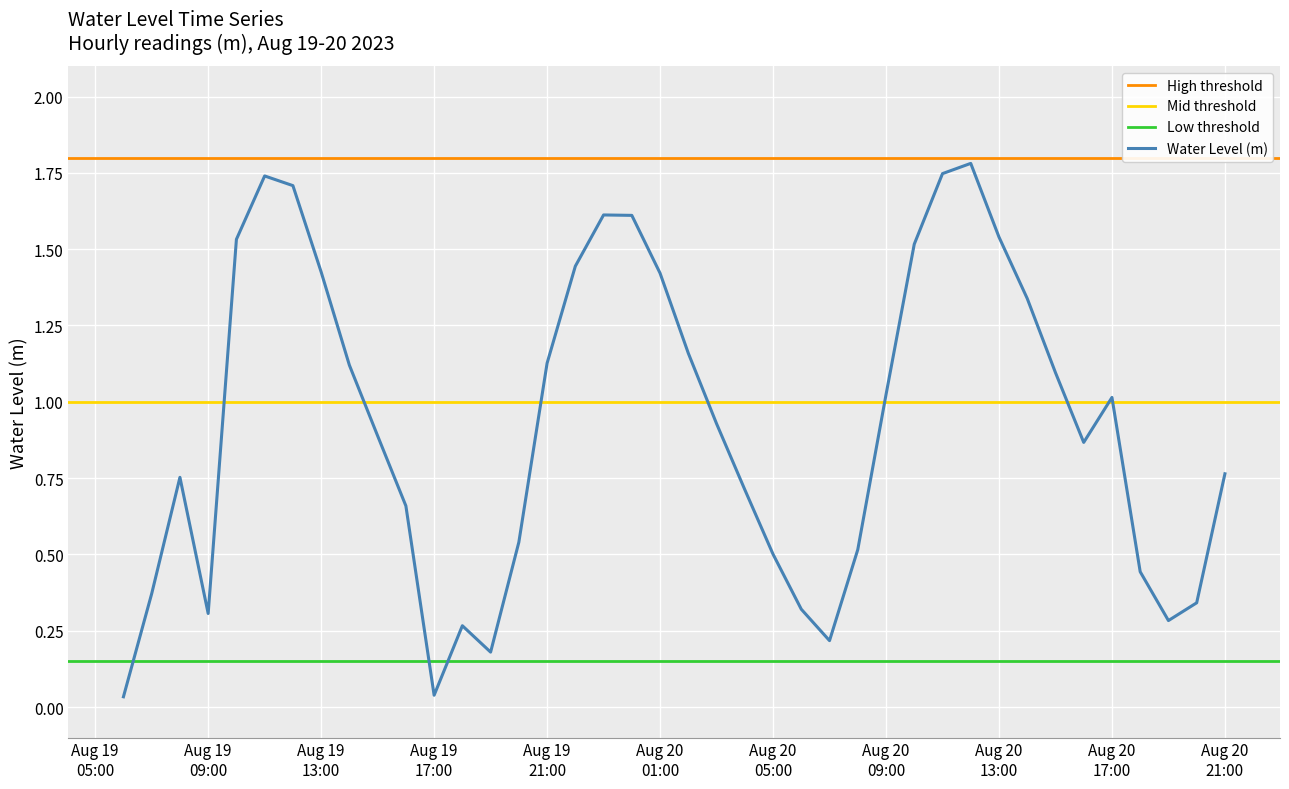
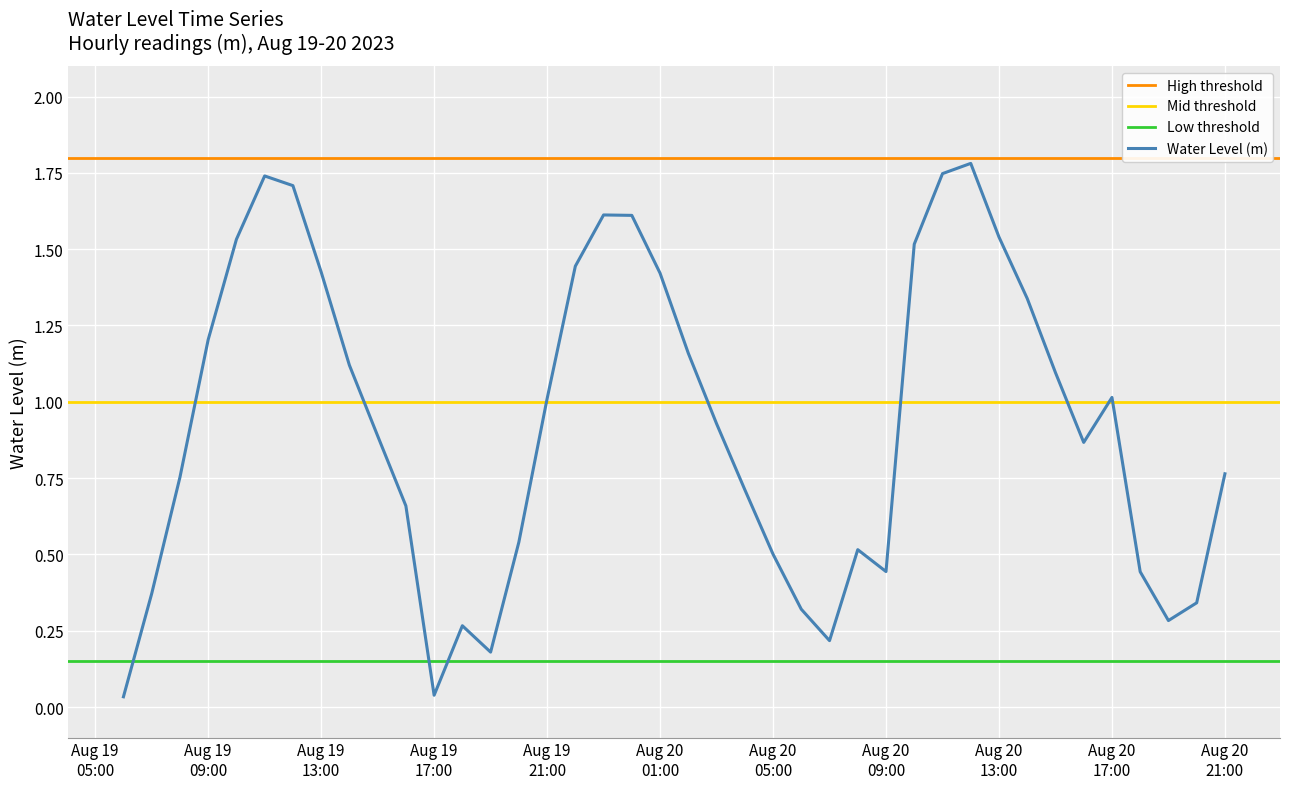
  {
-   "Aug 19 09:00": 0.31,
+   "Aug 19 09:00": 1.20,
    "Aug 19 13:00": 1.43,
    "Aug 19 17:00": 0.04,
-   "Aug 19 21:00": 1.13,
+   "Aug 19 21:00": 1.01,
    "Aug 20 01:00": 1.42,
    "Aug 20 05:00": 0.50,
-   "Aug 20 09:00": 1.02,
+   "Aug 20 09:00": 0.44,
    "Aug 20 13:00": 1.54,
    "Aug 20 17:00": 1.01,
    "Aug 20 21:00": 0.76
  }
